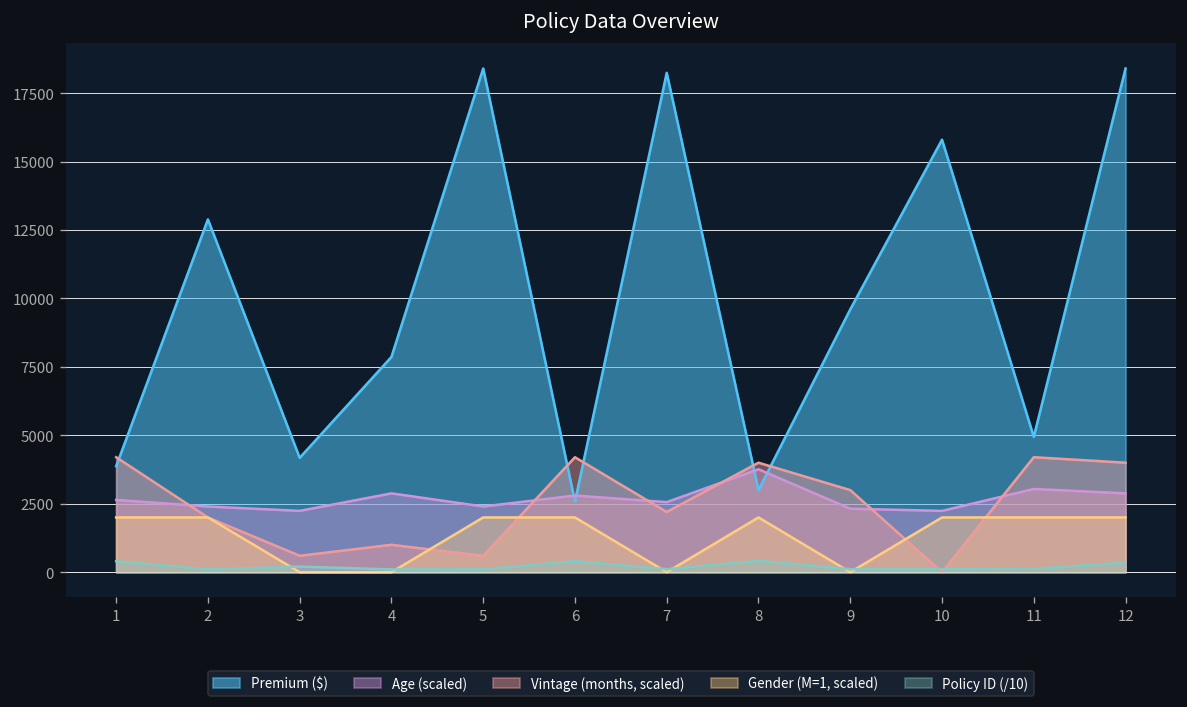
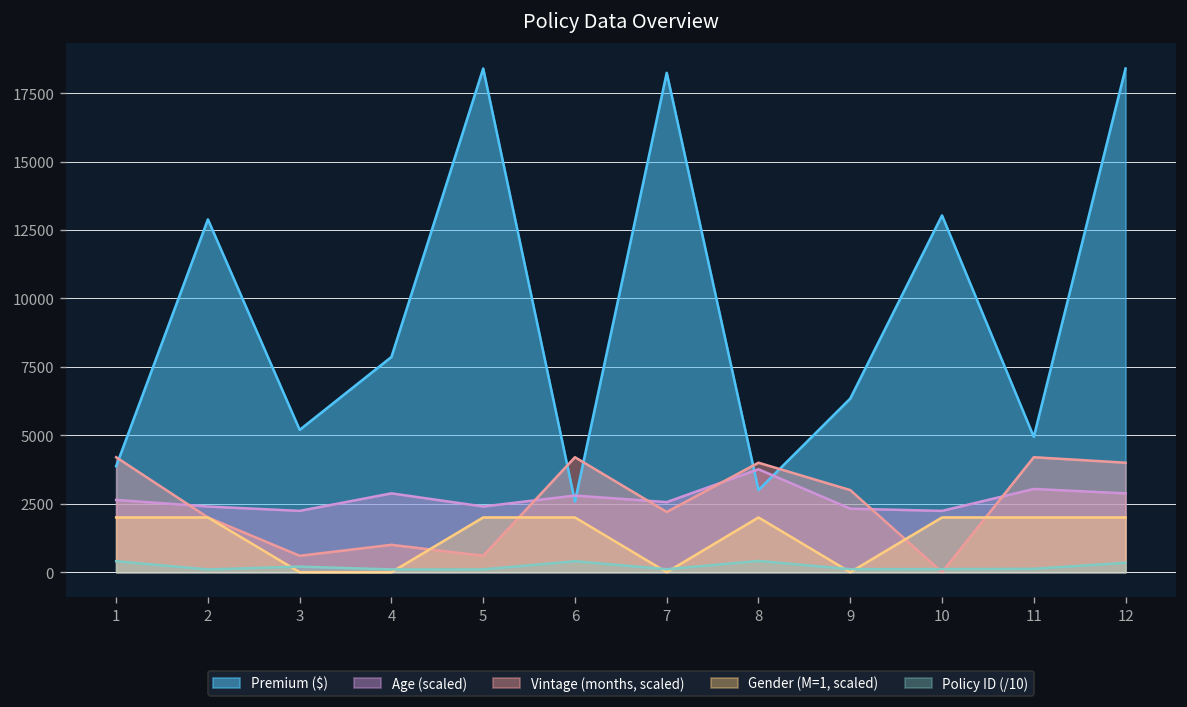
  {
    "Premium ($)": {
      "1": 3900,
      "2": 12900,
-     "3": 4200,
+     "3": 5200,
      "4": 7900,
      "5": 18400,
      "6": 2600,
      "7": 18200,
      "8": 3000,
-     "9": 9600,
-     "10": 15800,
+     "9": 6300,
+     "10": 13000,
      "11": 4900,
      "12": 18400
    },
    "Policy ID (/10)": {
      "1": 400,
      "2": 100,
      "3": 200,
      "5": 100,
      "6": 400,
      "8": 400,
      "11": 100,
      "12": 300
    }
  }
